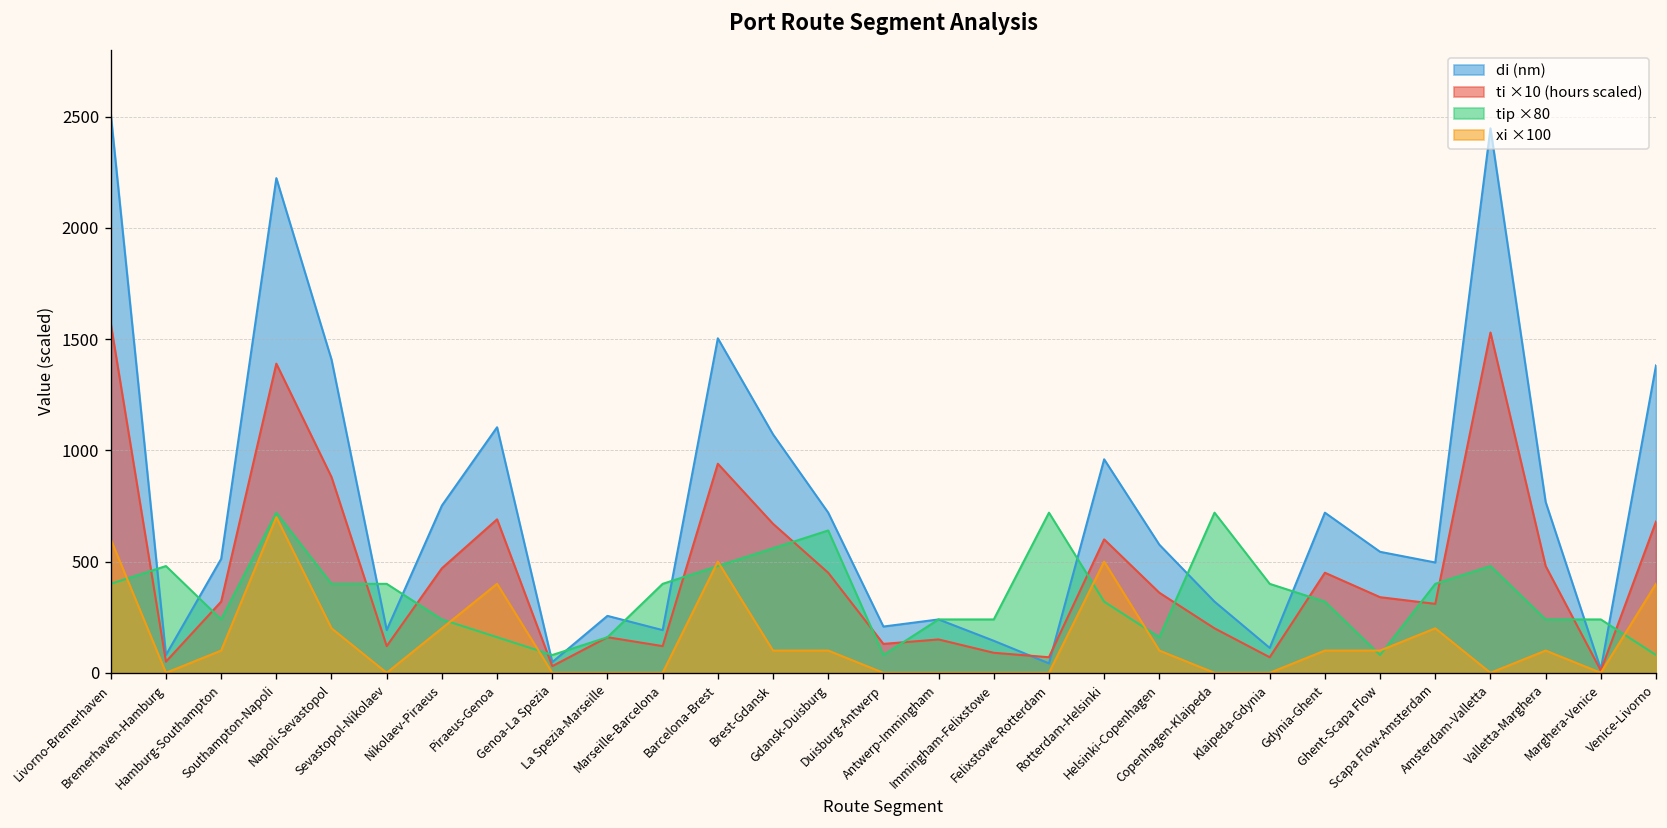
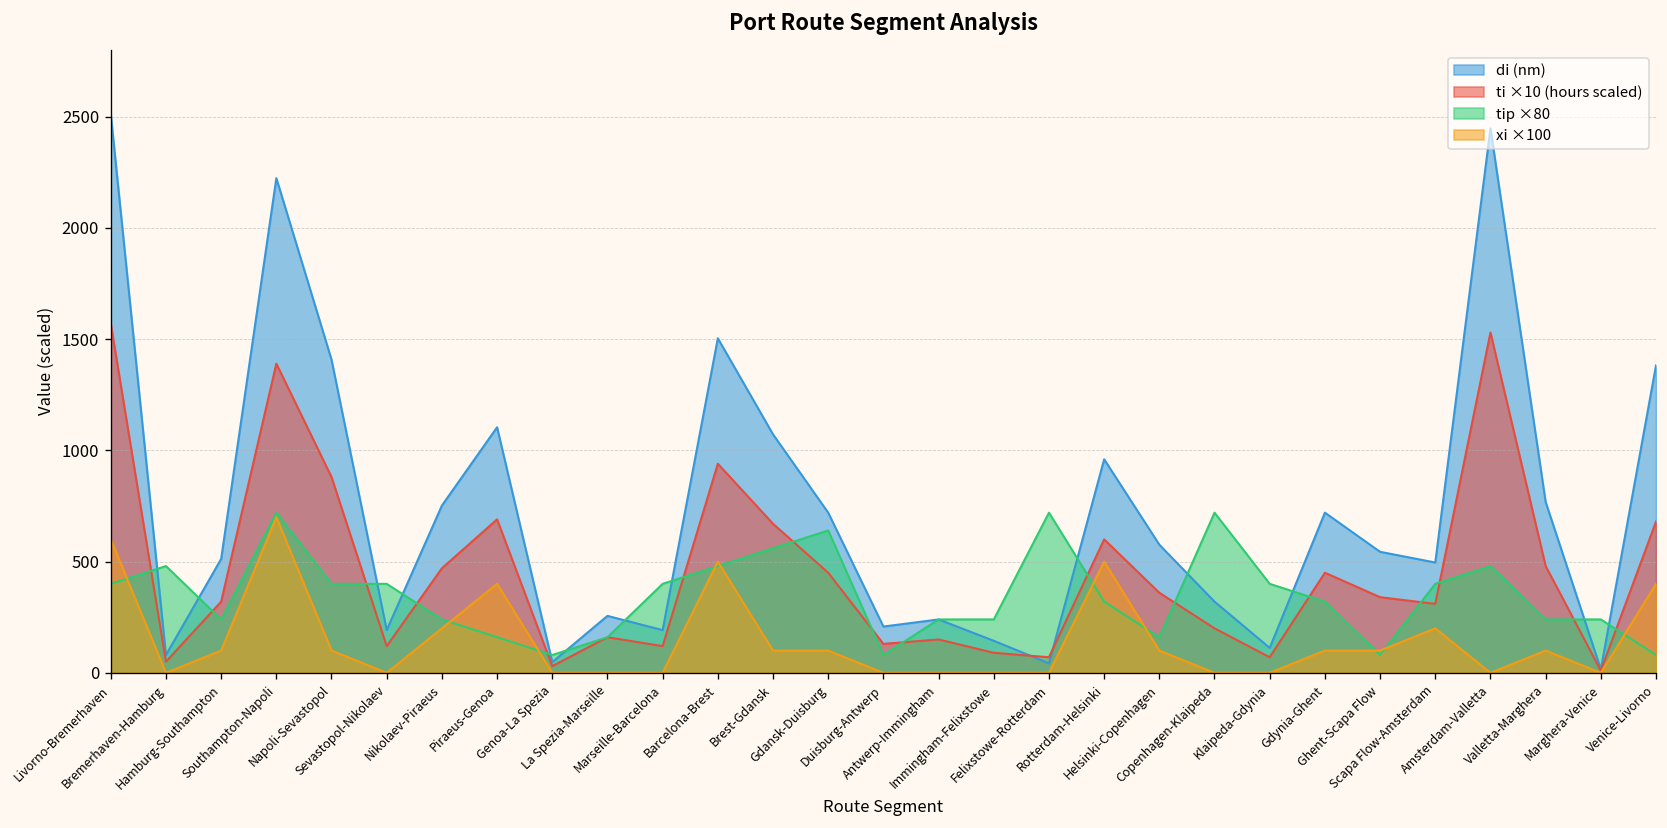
  {
    "di (nm)": {
      "Livorno-Bremerhaven": 2510,
      "Bremerhaven-Hamburg": 80,
      "Hamburg-Southampton": 510,
      "Southampton-Napoli": 2220,
      "Napoli-Sevastopol": 1410,
      "Sevastopol-Nikolaev": 190,
      "Nikolaev-Piraeus": 750,
      "Piraeus-Genoa": 1100,
      "Genoa-La Spezia": 50,
      "La Spezia-Marseille": 260,
      "Marseille-Barcelona": 190,
      "Barcelona-Brest": 1500,
      "Brest-Gdansk": 1070,
      "Gdansk-Duisburg": 720,
      "Duisburg-Antwerp": 210,
      "Immingham-Felixstowe": 140,
      "Felixstowe-Rotterdam": 40,
      "Rotterdam-Helsinki": 960,
      "Helsinki-Copenhagen": 580,
      "Copenhagen-Klaipeda": 320,
      "Klaipeda-Gdynia": 110,
      "Gdynia-Ghent": 720,
      "Ghent-Scapa Flow": 540,
      "Scapa Flow-Amsterdam": 500,
      "Valletta-Marghera": 770,
      "Venice-Livorno": 1380
    },
    "ti ×10 (hours scaled)": {
      "Livorno-Bremerhaven": 1570,
      "Bremerhaven-Hamburg": 50,
      "Hamburg-Southampton": 320,
      "Southampton-Napoli": 1390,
      "Napoli-Sevastopol": 880,
      "Sevastopol-Nikolaev": 120,
      "Nikolaev-Piraeus": 470,
      "Piraeus-Genoa": 690,
      "Genoa-La Spezia": 30,
      "Marseille-Barcelona": 120,
      "Barcelona-Brest": 940,
      "Brest-Gdansk": 670,
      "Gdansk-Duisburg": 450,
      "Duisburg-Antwerp": 130,
      "Antwerp-Immingham": 150,
      "Immingham-Felixstowe": 90,
      "Felixstowe-Rotterdam": 70,
      "Rotterdam-Helsinki": 600,
      "Helsinki-Copenhagen": 360,
      "Copenhagen-Klaipeda": 200,
      "Klaipeda-Gdynia": 70,
      "Gdynia-Ghent": 450,
      "Ghent-Scapa Flow": 340,
      "Scapa Flow-Amsterdam": 310,
      "Amsterdam-Valletta": 1530,
      "Valletta-Marghera": 480,
      "Venice-Livorno": 680
    },
    "tip ×80": {
      "Livorno-Bremerhaven": 400,
      "Bremerhaven-Hamburg": 480,
      "Hamburg-Southampton": 240,
      "Southampton-Napoli": 720,
      "Napoli-Sevastopol": 400,
      "Sevastopol-Nikolaev": 400,
      "Nikolaev-Piraeus": 240,
      "Piraeus-Genoa": 160,
      "Genoa-La Spezia": 80,
      "Marseille-Barcelona": 400,
      "Barcelona-Brest": 480,
      "Brest-Gdansk": 560,
      "Gdansk-Duisburg": 640,
      "Duisburg-Antwerp": 80,
      "Immingham-Felixstowe": 240,
      "Felixstowe-Rotterdam": 720,
      "Rotterdam-Helsinki": 320,
      "Helsinki-Copenhagen": 160,
      "Copenhagen-Klaipeda": 720,
      "Klaipeda-Gdynia": 400,
      "Gdynia-Ghent": 320,
      "Ghent-Scapa Flow": 80,
      "Scapa Flow-Amsterdam": 400,
      "Amsterdam-Valletta": 480,
      "Valletta-Marghera": 240,
      "Marghera-Venice": 240,
      "Venice-Livorno": 80
    },
    "xi ×100": {
      "Livorno-Bremerhaven": 600,
      "Bremerhaven-Hamburg": 0,
      "Hamburg-Southampton": 100,
      "Southampton-Napoli": 700,
-     "Napoli-Sevastopol": 200,
+     "Napoli-Sevastopol": 100,
      "Sevastopol-Nikolaev": 0,
      "Nikolaev-Piraeus": 200,
      "Piraeus-Genoa": 400,
      "Genoa-La Spezia": 0,
      "La Spezia-Marseille": 0,
      "Marseille-Barcelona": 0,
      "Barcelona-Brest": 500,
      "Brest-Gdansk": 100,
      "Gdansk-Duisburg": 100,
      "Duisburg-Antwerp": 0,
      "Antwerp-Immingham": 0,
      "Immingham-Felixstowe": 0,
      "Felixstowe-Rotterdam": 0,
      "Rotterdam-Helsinki": 500,
      "Helsinki-Copenhagen": 100,
      "Copenhagen-Klaipeda": 0,
      "Klaipeda-Gdynia": 0,
      "Gdynia-Ghent": 100,
      "Ghent-Scapa Flow": 100,
      "Scapa Flow-Amsterdam": 200,
      "Amsterdam-Valletta": 0,
      "Valletta-Marghera": 100,
      "Venice-Livorno": 400
    }
  }
